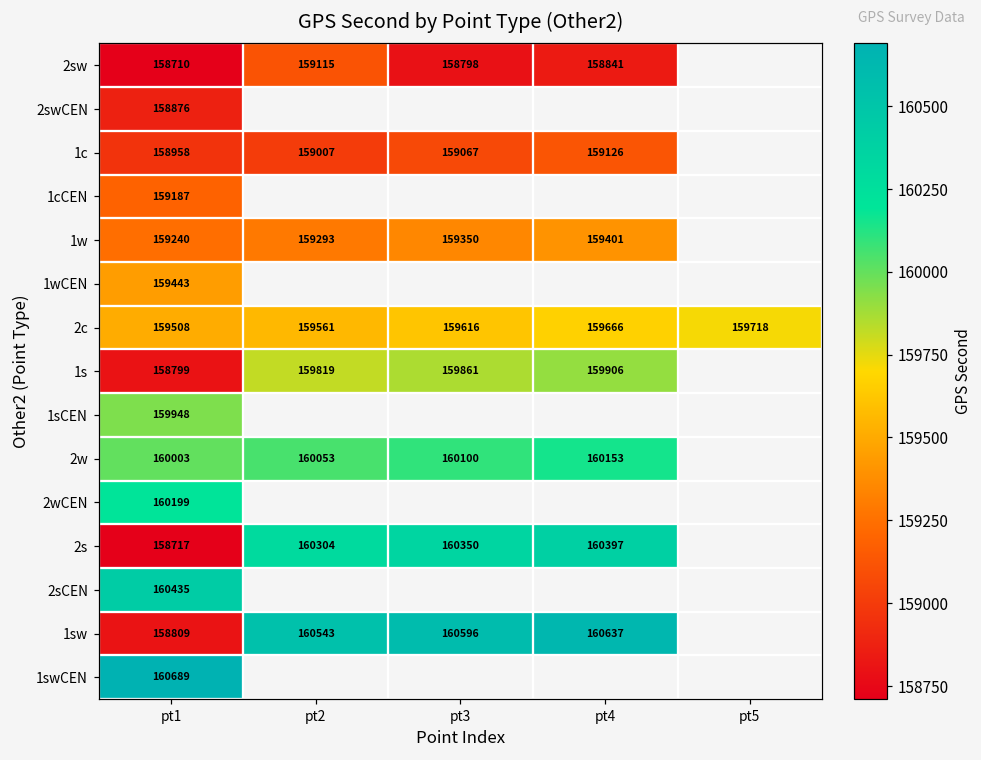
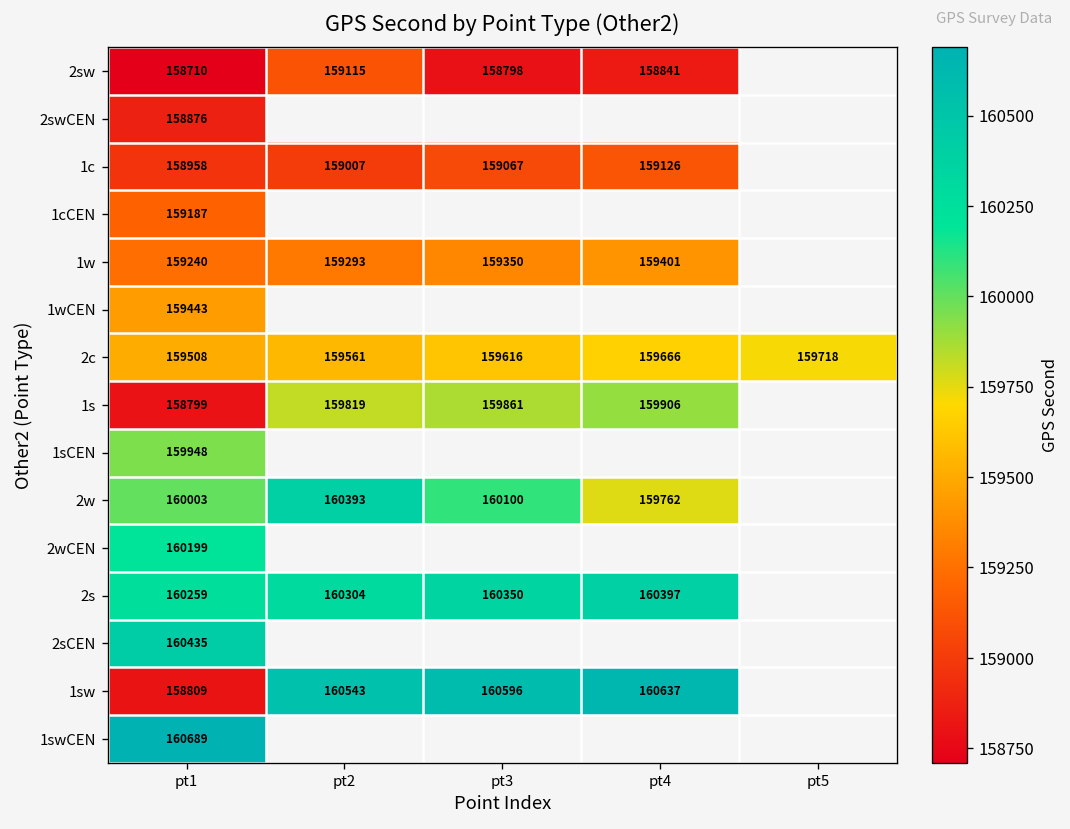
  {
    "2sw": {
      "pt1": 158710,
      "pt2": 159115,
      "pt3": 158798,
      "pt4": 158841
    },
    "2swCEN": {
      "pt1": 158876
    },
    "1c": {
      "pt1": 158958,
      "pt2": 159007,
      "pt3": 159067,
      "pt4": 159126
    },
    "1cCEN": {
      "pt1": 159187
    },
    "1w": {
      "pt1": 159240,
      "pt2": 159293,
      "pt3": 159350,
      "pt4": 159401
    },
    "1wCEN": {
      "pt1": 159443
    },
    "2c": {
      "pt1": 159508,
      "pt2": 159561,
      "pt3": 159616,
      "pt4": 159666,
      "pt5": 159718
    },
    "1s": {
      "pt1": 158799,
      "pt2": 159819,
      "pt3": 159861,
      "pt4": 159906
    },
    "1sCEN": {
      "pt1": 159948
    },
    "2w": {
      "pt1": 160003,
-     "pt2": 160053,
+     "pt2": 160393,
      "pt3": 160100,
-     "pt4": 160153
+     "pt4": 159762
    },
    "2wCEN": {
      "pt1": 160199
    },
    "2s": {
-     "pt1": 158717,
+     "pt1": 160259,
      "pt2": 160304,
      "pt3": 160350,
      "pt4": 160397
    },
    "2sCEN": {
      "pt1": 160435
    },
    "1sw": {
      "pt1": 158809,
      "pt2": 160543,
      "pt3": 160596,
      "pt4": 160637
    },
    "1swCEN": {
      "pt1": 160689
    }
  }
